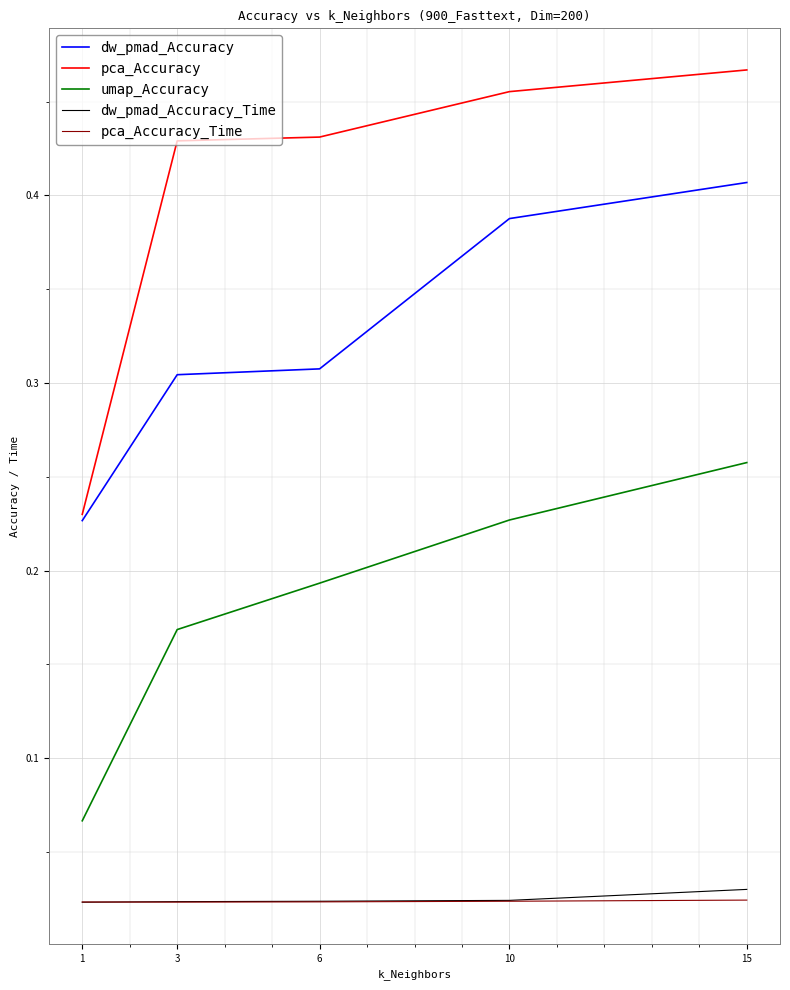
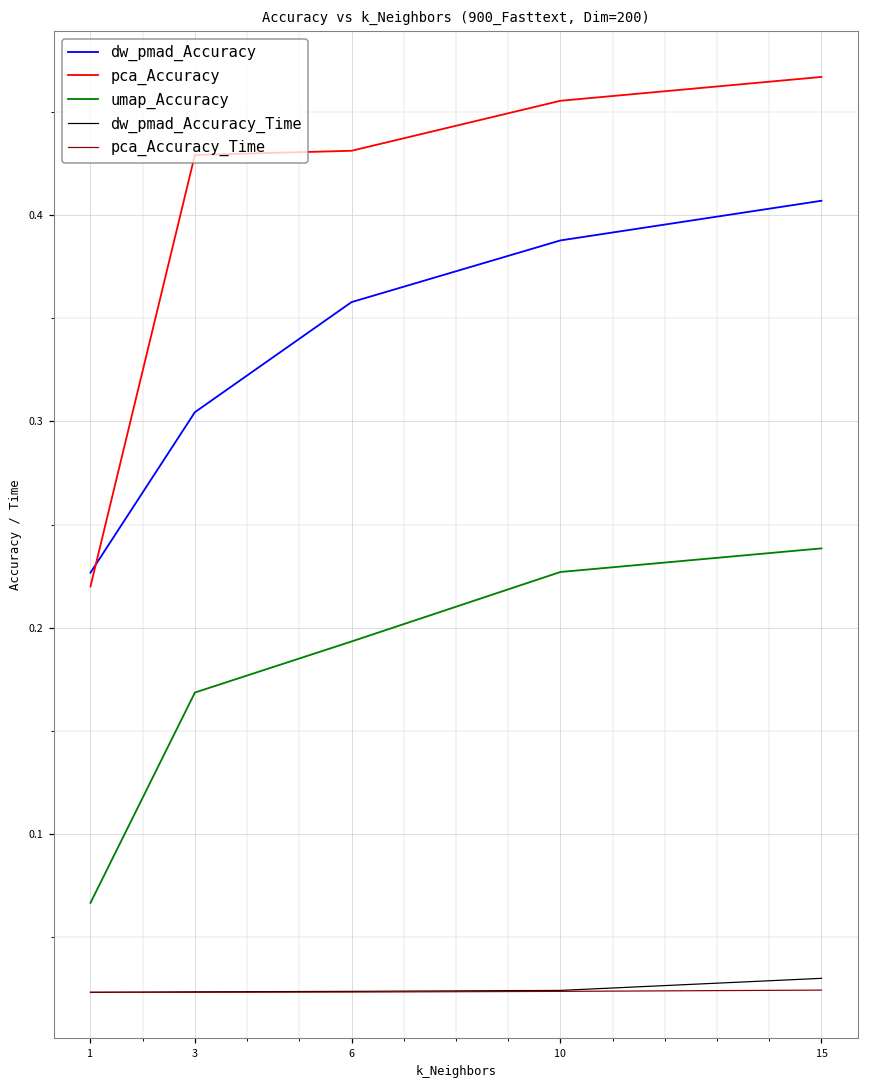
  {
    "dw_pmad_Accuracy": {
      "1": 0.227,
      "3": 0.304,
-     "6": 0.308,
+     "6": 0.358,
      "10": 0.388,
      "15": 0.407
    },
    "pca_Accuracy": {
-     "1": 0.23,
+     "1": 0.22,
      "6": 0.43,
      "10": 0.455,
      "15": 0.467
    },
    "umap_Accuracy": {
      "1": 0.067,
      "3": 0.169,
      "6": 0.193,
      "10": 0.227,
-     "15": 0.258
+     "15": 0.238
    },
    "dw_pmad_Accuracy_Time": {
      "15": 0.030
    },
    "pca_Accuracy_Time": {
      "15": 0.024
    }
  }
